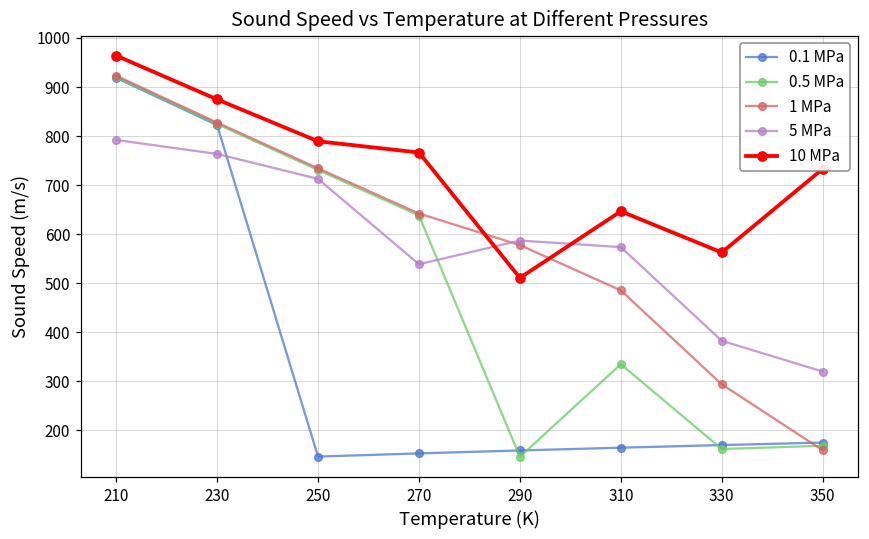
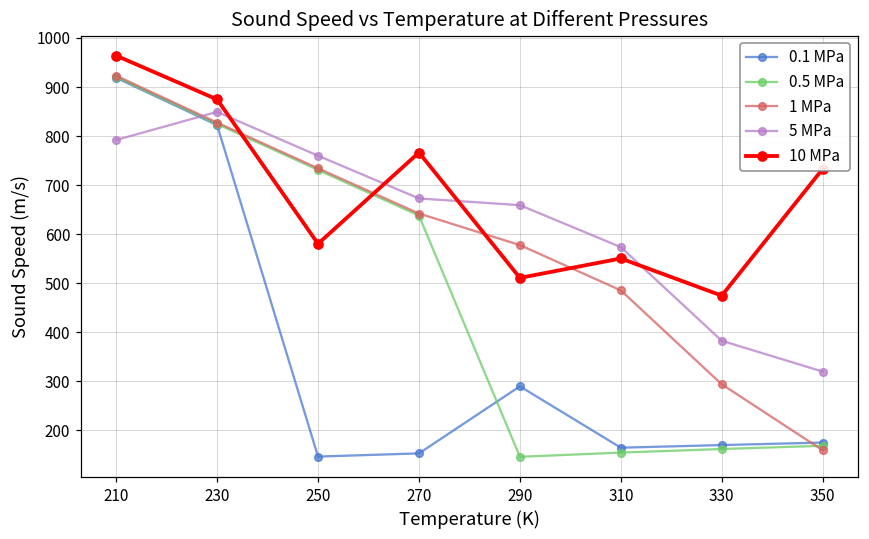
  {
    "0.1 MPa": {
      "250": 150,
      "270": 150,
-     "290": 160,
+     "290": 290,
      "310": 160,
      "330": 170,
      "350": 180
    },
    "0.5 MPa": {
      "290": 150,
-     "310": 340,
+     "310": 150,
      "330": 160,
      "350": 170
    },
    "1 MPa": {
      "290": 580,
      "310": 490,
      "330": 290,
      "350": 160
    },
    "5 MPa": {
      "210": 790,
-     "230": 760,
-     "250": 710,
-     "270": 540,
-     "290": 590,
+     "230": 850,
+     "250": 760,
+     "270": 670,
+     "290": 660,
      "310": 570,
      "330": 380,
      "350": 320
    },
    "10 MPa": {
      "210": 960,
      "230": 870,
-     "250": 790,
+     "250": 580,
      "270": 770,
      "290": 510,
-     "310": 650,
-     "330": 560,
+     "310": 550,
+     "330": 470,
      "350": 730
    }
  }
